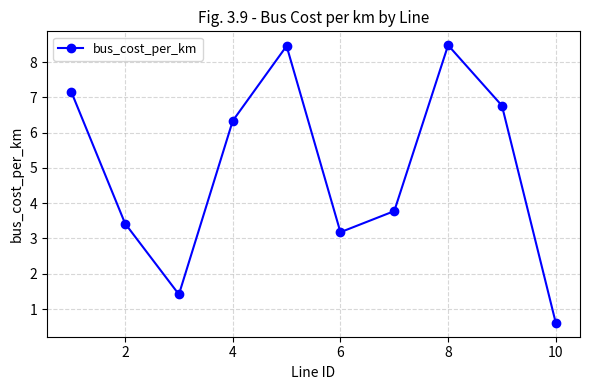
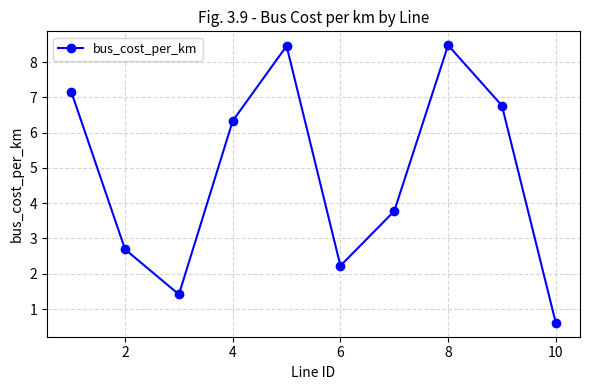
  {
-   "2": 3.4,
+   "2": 2.7,
    "4": 6.3,
-   "6": 3.2,
+   "6": 2.2,
    "8": 8.5,
    "10": 0.6
  }
